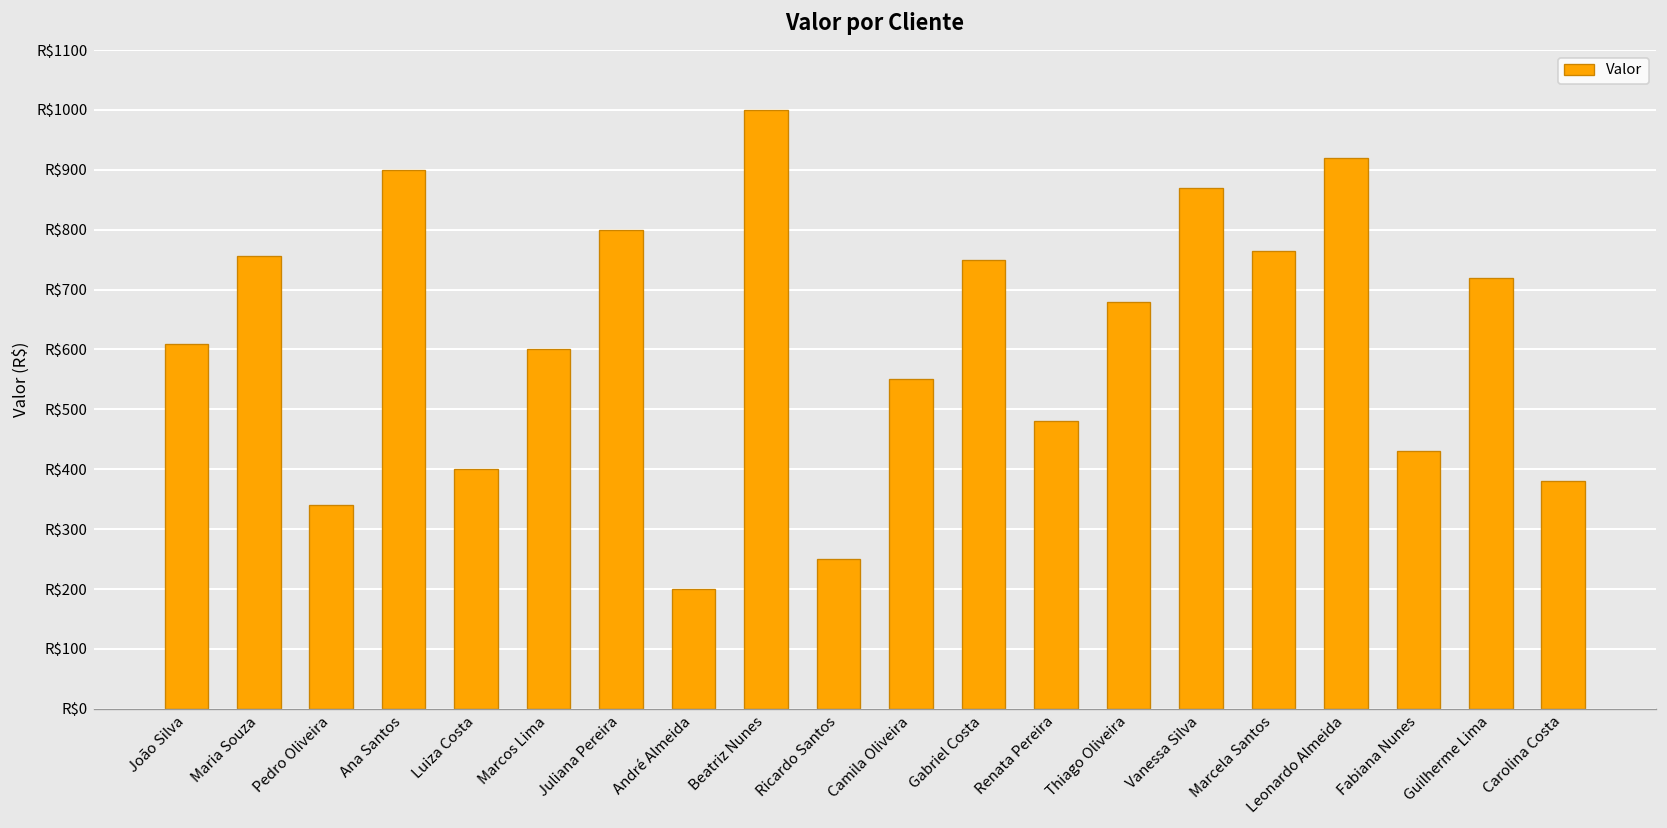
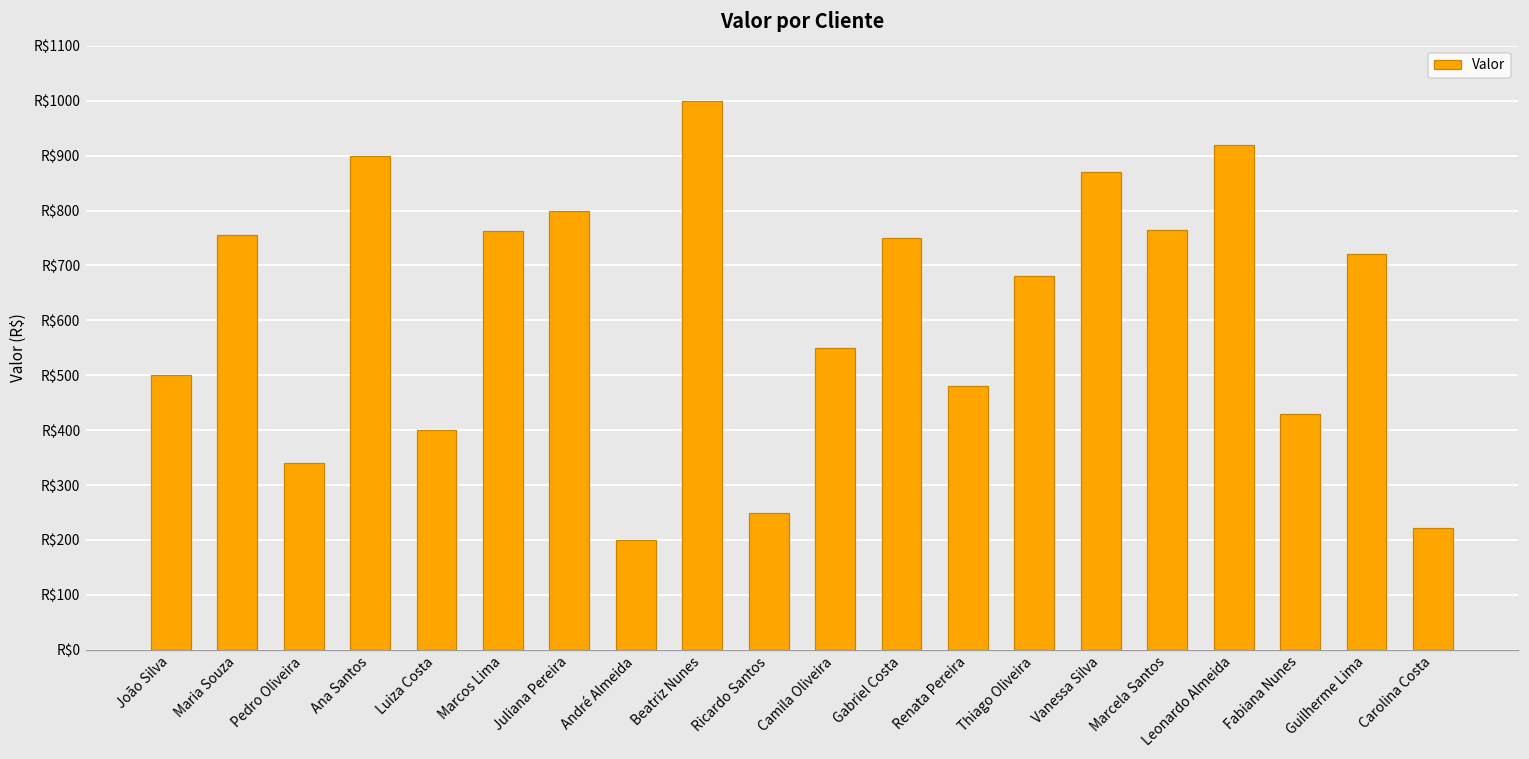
  {
-   "João Silva": "R$610",
+   "João Silva": "R$500",
    "Maria Souza": "R$760",
    "Pedro Oliveira": "R$340",
    "Ana Santos": "R$900",
    "Luiza Costa": "R$400",
-   "Marcos Lima": "R$600",
+   "Marcos Lima": "R$760",
    "Juliana Pereira": "R$800",
    "André Almeida": "R$200",
    "Beatriz Nunes": "R$1000",
    "Ricardo Santos": "R$250",
    "Camila Oliveira": "R$550",
    "Gabriel Costa": "R$750",
    "Renata Pereira": "R$480",
    "Thiago Oliveira": "R$680",
    "Vanessa Silva": "R$870",
    "Marcela Santos": "R$770",
    "Leonardo Almeida": "R$920",
    "Fabiana Nunes": "R$430",
    "Guilherme Lima": "R$720",
-   "Carolina Costa": "R$380"
+   "Carolina Costa": "R$220"
  }
